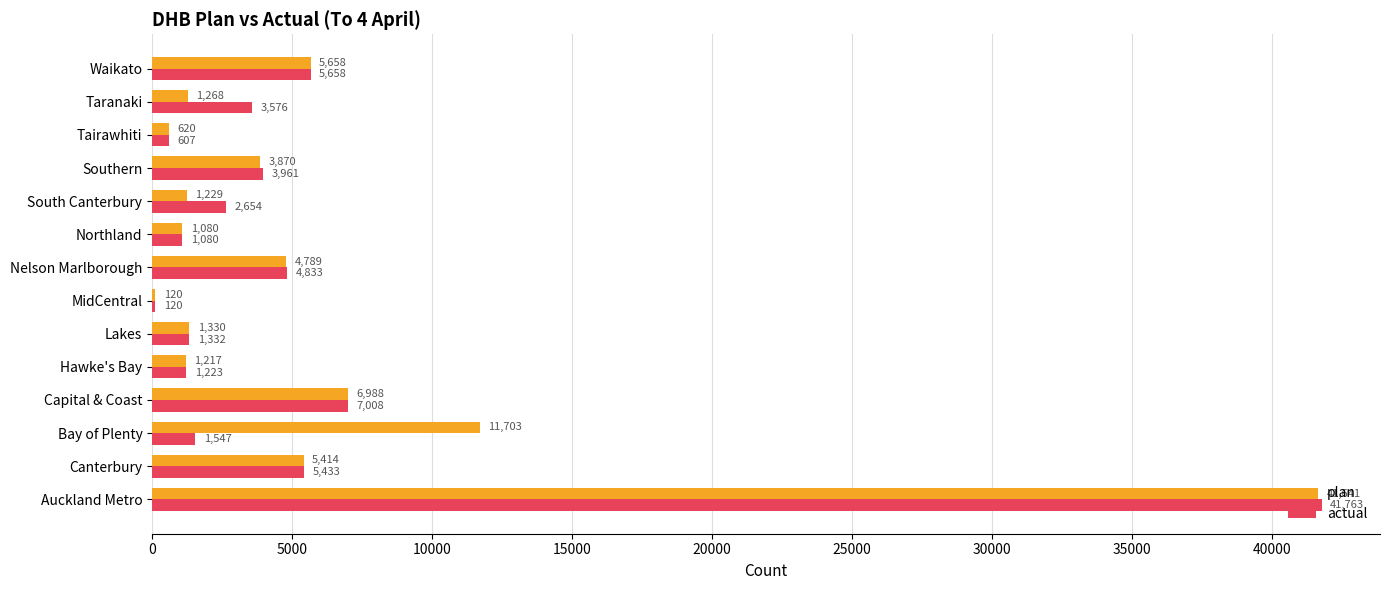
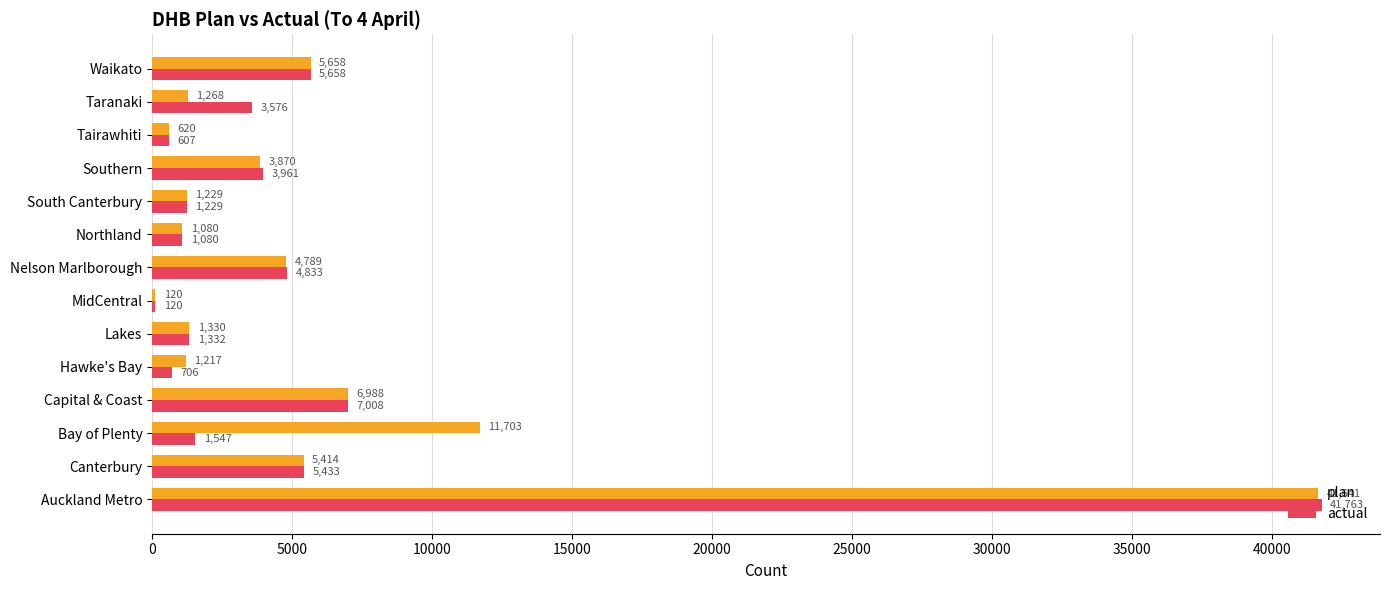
  {
    "plan": {
      "Waikato": "5,658",
      "Taranaki": "1,268",
      "Tairawhiti": "620",
      "Southern": "3,870",
      "South Canterbury": "1,229",
      "Northland": "1,080",
      "Nelson Marlborough": "4,789",
      "MidCentral": "120",
      "Lakes": "1,330",
      "Hawke's Bay": "1,217",
      "Capital & Coast": "6,988",
      "Bay of Plenty": "11,703",
      "Canterbury": "5,414",
      "Auckland Metro": "41,641"
    },
    "actual": {
      "Waikato": "5,658",
      "Taranaki": "3,576",
      "Tairawhiti": "607",
      "Southern": "3,961",
-     "South Canterbury": "2,654",
+     "South Canterbury": "1,229",
      "Northland": "1,080",
      "Nelson Marlborough": "4,833",
      "MidCentral": "120",
      "Lakes": "1,332",
-     "Hawke's Bay": "1,223",
+     "Hawke's Bay": "706",
      "Capital & Coast": "7,008",
      "Bay of Plenty": "1,547",
      "Canterbury": "5,433",
      "Auckland Metro": "41,763"
    }
  }
